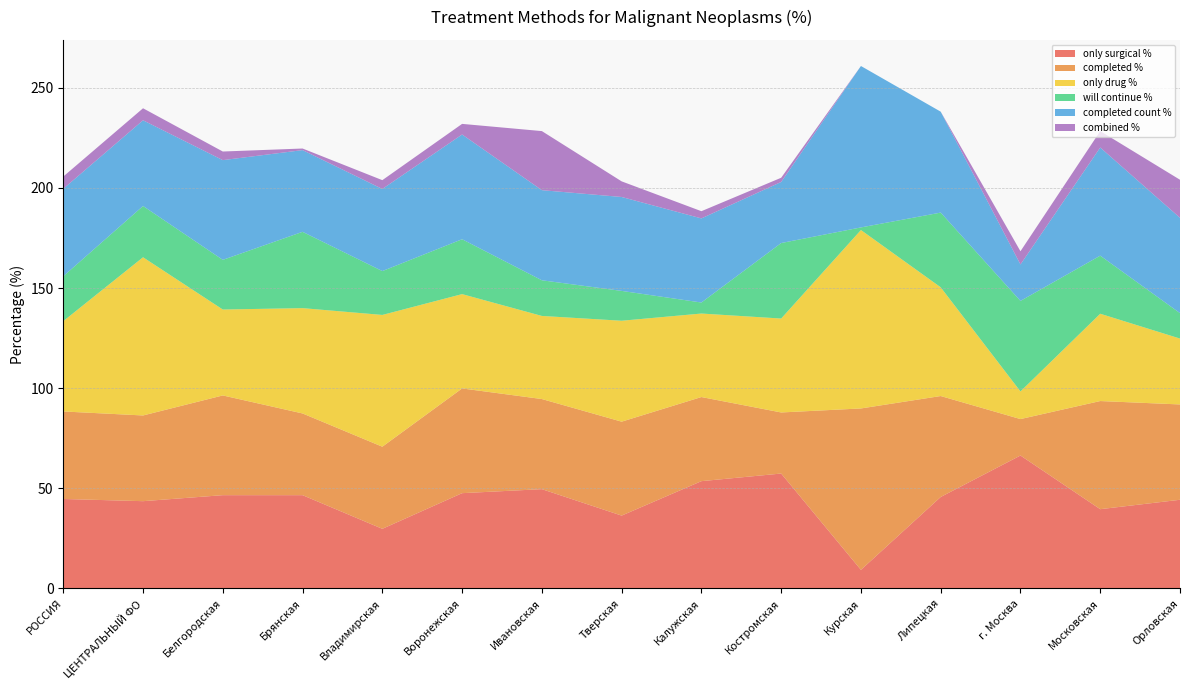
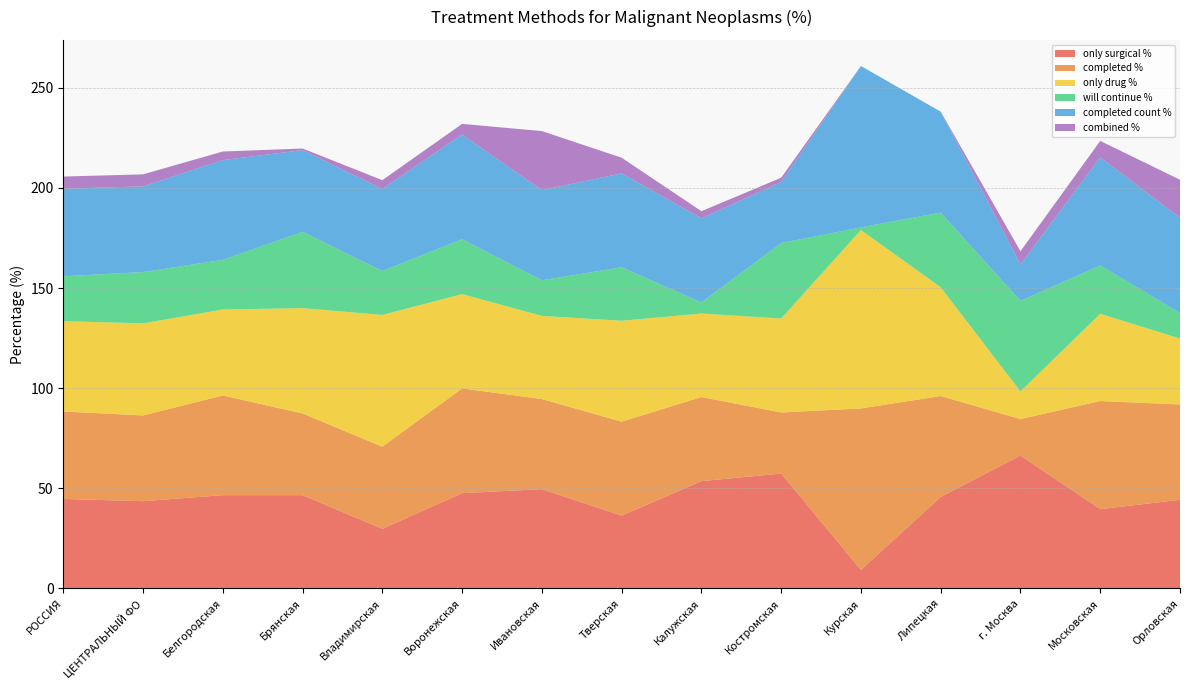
  {
    "only drug %": {
      "РОССИЯ": 45,
-     "ЦЕНТРАЛЬНЫЙ ФО": 79,
+     "ЦЕНТРАЛЬНЫЙ ФО": 46,
      "Белгородская": 43,
      "Брянская": 53,
      "Владимирская": 66,
      "Воронежская": 47,
      "Ивановская": 42,
      "Тверская": 50,
      "Калужская": 42,
      "Костромская": 47,
      "Курская": 89,
      "Липецкая": 54,
      "г. Москва": 14,
      "Московская": 44,
      "Орловская": 33
    },
    "will continue %": {
      "РОССИЯ": 22,
      "ЦЕНТРАЛЬНЫЙ ФО": 26,
      "Белгородская": 25,
      "Брянская": 38,
      "Владимирская": 22,
      "Воронежская": 27,
      "Ивановская": 18,
-     "Тверская": 15,
+     "Тверская": 27,
      "Калужская": 6,
      "Костромская": 38,
      "Курская": 1,
      "Липецкая": 37,
      "г. Москва": 45,
-     "Московская": 29,
+     "Московская": 24,
      "Орловская": 13
    },
    "completed count %": {
      "РОССИЯ": 44,
      "ЦЕНТРАЛЬНЫЙ ФО": 43,
      "Белгородская": 50,
      "Владимирская": 41,
      "Воронежская": 52,
      "Ивановская": 45,
      "Тверская": 47,
      "Калужская": 42,
      "Костромская": 31,
      "г. Москва": 18,
      "Московская": 54,
      "Орловская": 48
    },
    "combined %": {
      "РОССИЯ": 6,
      "ЦЕНТРАЛЬНЫЙ ФО": 6,
      "Белгородская": 4,
      "Владимирская": 4,
      "Воронежская": 5,
      "Ивановская": 30,
      "Тверская": 8,
      "Калужская": 4,
      "Костромская": 2,
      "г. Москва": 7,
      "Орловская": 19
    }
  }
